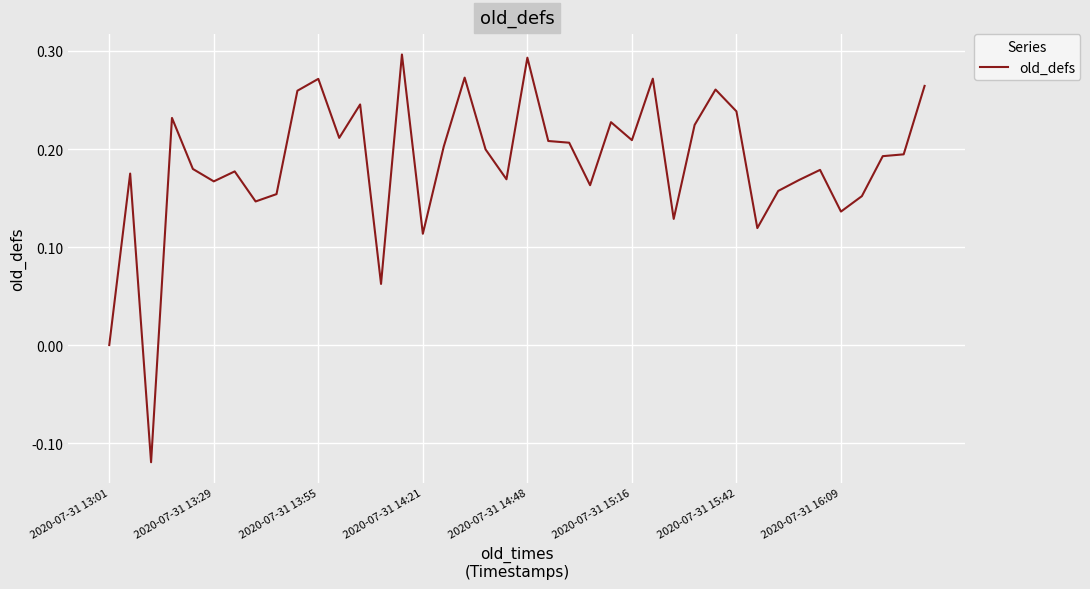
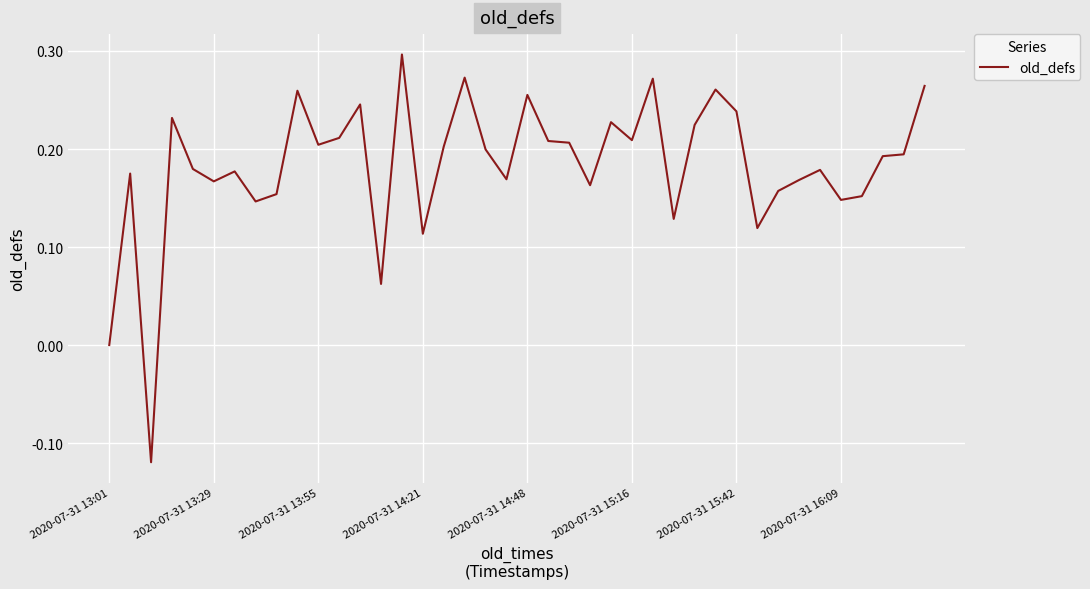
  {
    "2020-07-31 13:01": 0.00,
    "2020-07-31 13:29": 0.17,
-   "2020-07-31 13:55": 0.27,
+   "2020-07-31 13:55": 0.20,
    "2020-07-31 14:21": 0.11,
-   "2020-07-31 14:48": 0.29,
+   "2020-07-31 14:48": 0.26,
    "2020-07-31 15:16": 0.21,
    "2020-07-31 15:42": 0.24,
-   "2020-07-31 16:09": 0.14
+   "2020-07-31 16:09": 0.15
  }
